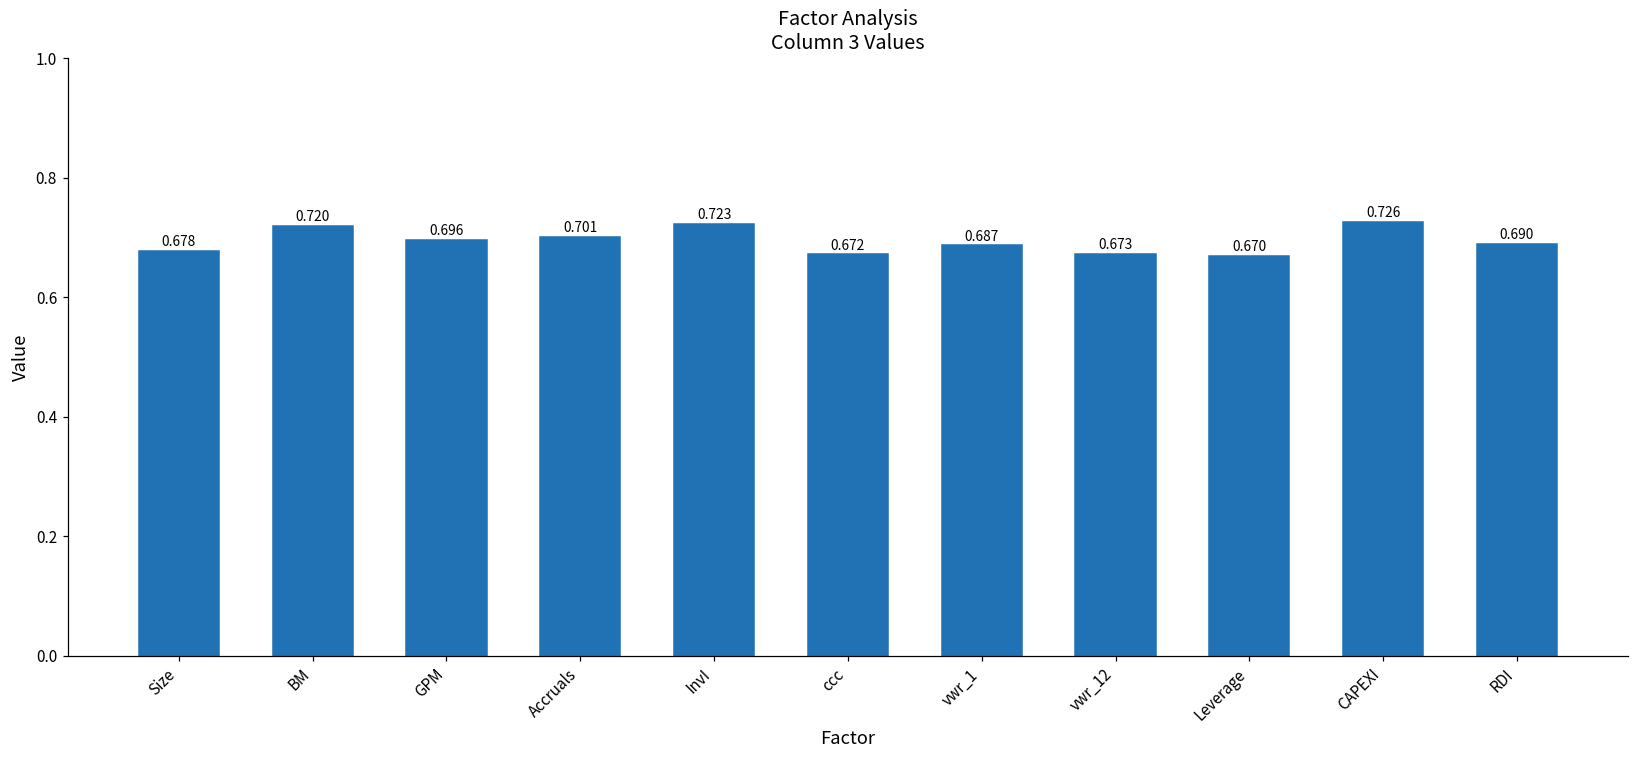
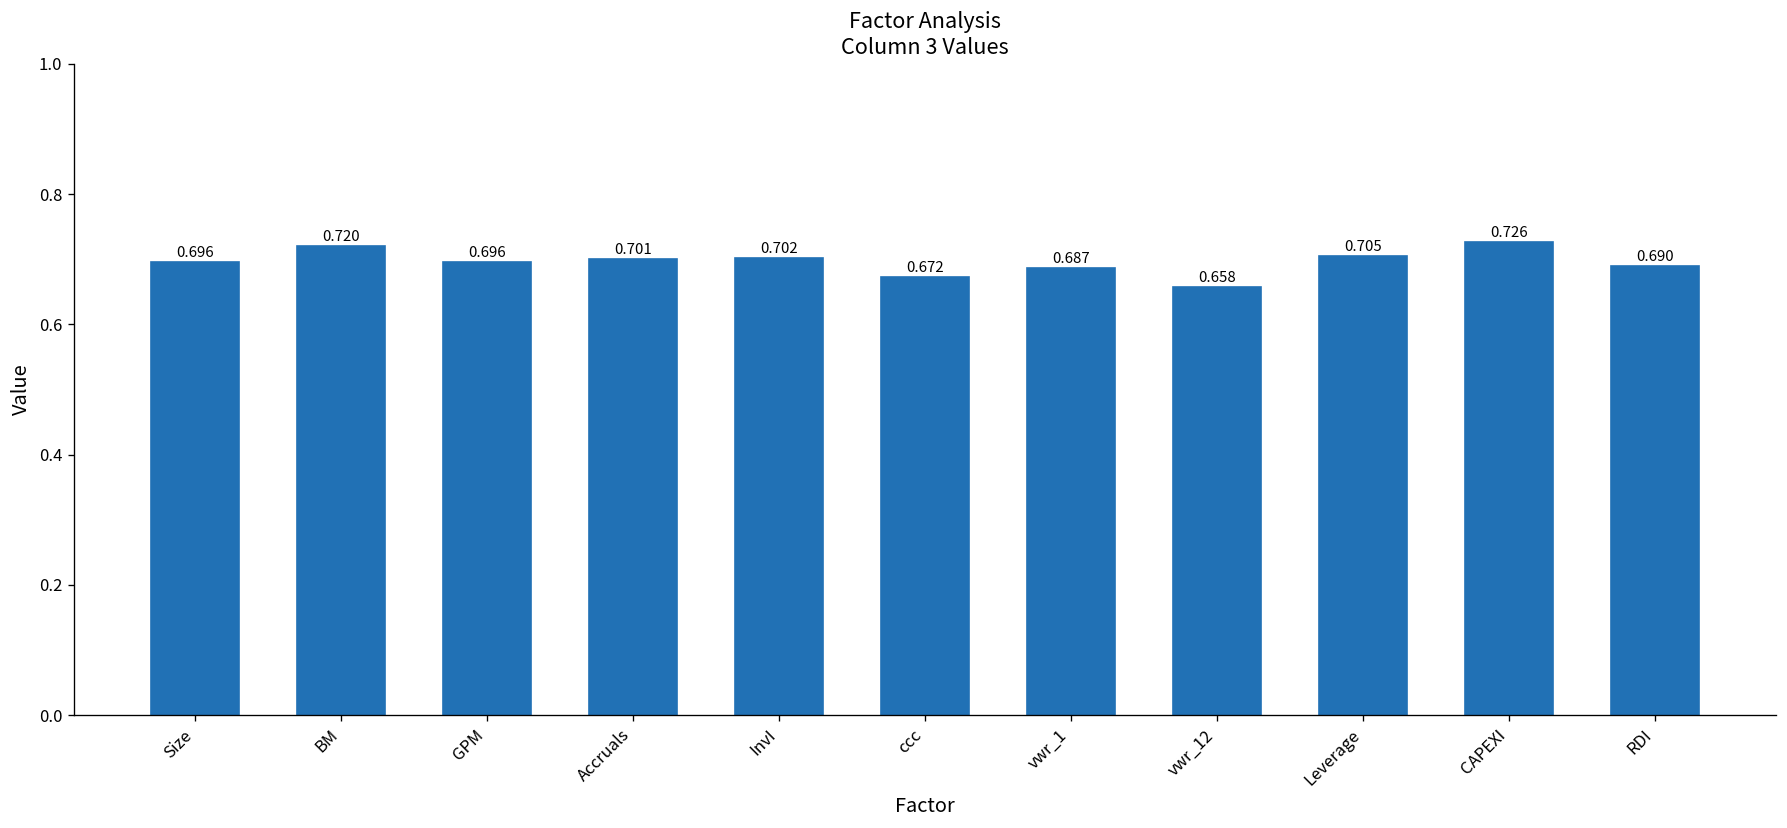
  {
-   "Size": 0.678,
+   "Size": 0.696,
    "BM": 0.720,
    "GPM": 0.696,
    "Accruals": 0.701,
-   "InvI": 0.723,
+   "InvI": 0.702,
    "ccc": 0.672,
    "vwr_1": 0.687,
-   "vwr_12": 0.673,
-   "Leverage": 0.670,
+   "vwr_12": 0.658,
+   "Leverage": 0.705,
    "CAPEXI": 0.726,
    "RDI": 0.690
  }
